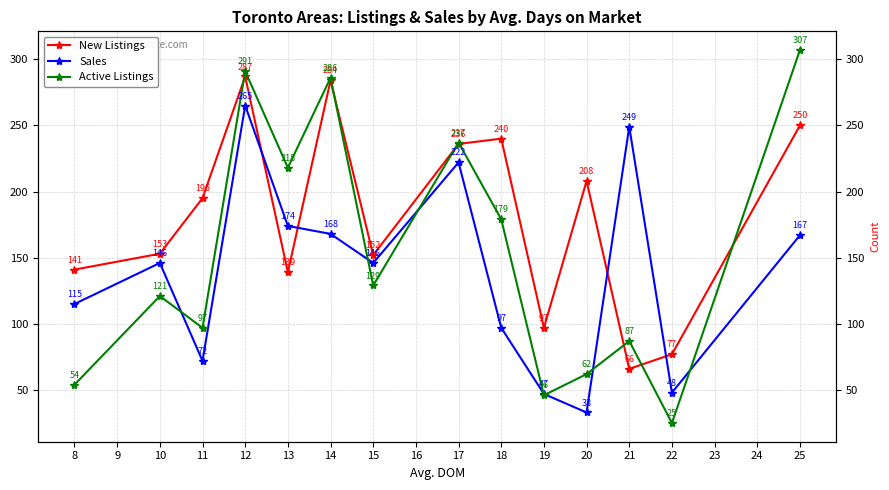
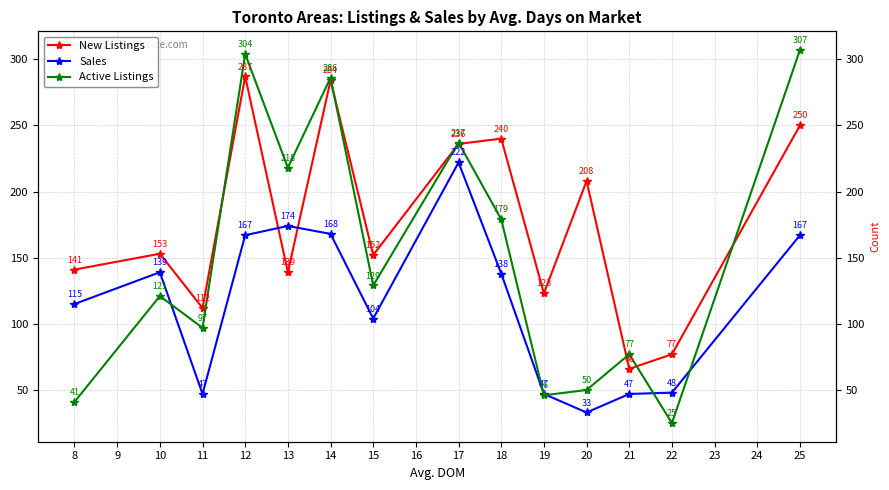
  {
    "New Listings": {
      "8": 141,
      "10": 153,
-     "11": 195,
+     "11": 112,
      "13": 139,
      "15": 152,
      "18": 240,
-     "19": 97,
+     "19": 123,
      "20": 208,
      "21": 66,
      "22": 77,
      "25": 250
    },
    "Sales": {
      "8": 115,
-     "10": 146,
-     "11": 72,
-     "12": 265,
+     "10": 139,
+     "11": 47,
+     "12": 167,
      "13": 174,
      "14": 168,
-     "15": 146,
+     "15": 104,
      "17": 222,
-     "18": 97,
+     "18": 138,
      "20": 33,
-     "21": 249,
+     "21": 47,
      "22": 48,
      "25": 167
    },
    "Active Listings": {
-     "8": 54,
+     "8": 41,
      "10": 121,
      "11": 97,
-     "12": 291,
+     "12": 304,
      "13": 218,
      "15": 129,
      "18": 179,
-     "20": 62,
-     "21": 87,
+     "20": 50,
+     "21": 77,
      "22": 25,
      "25": 307
    }
  }
